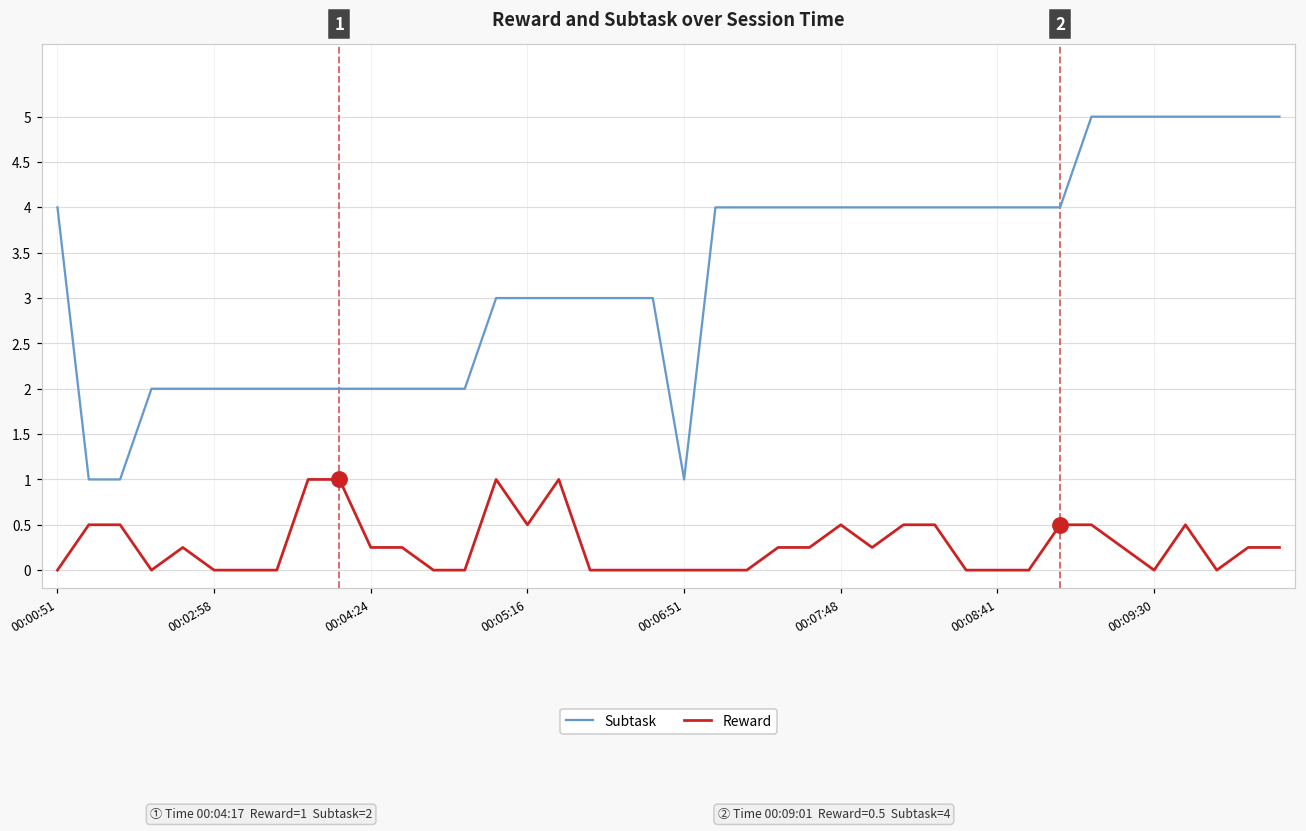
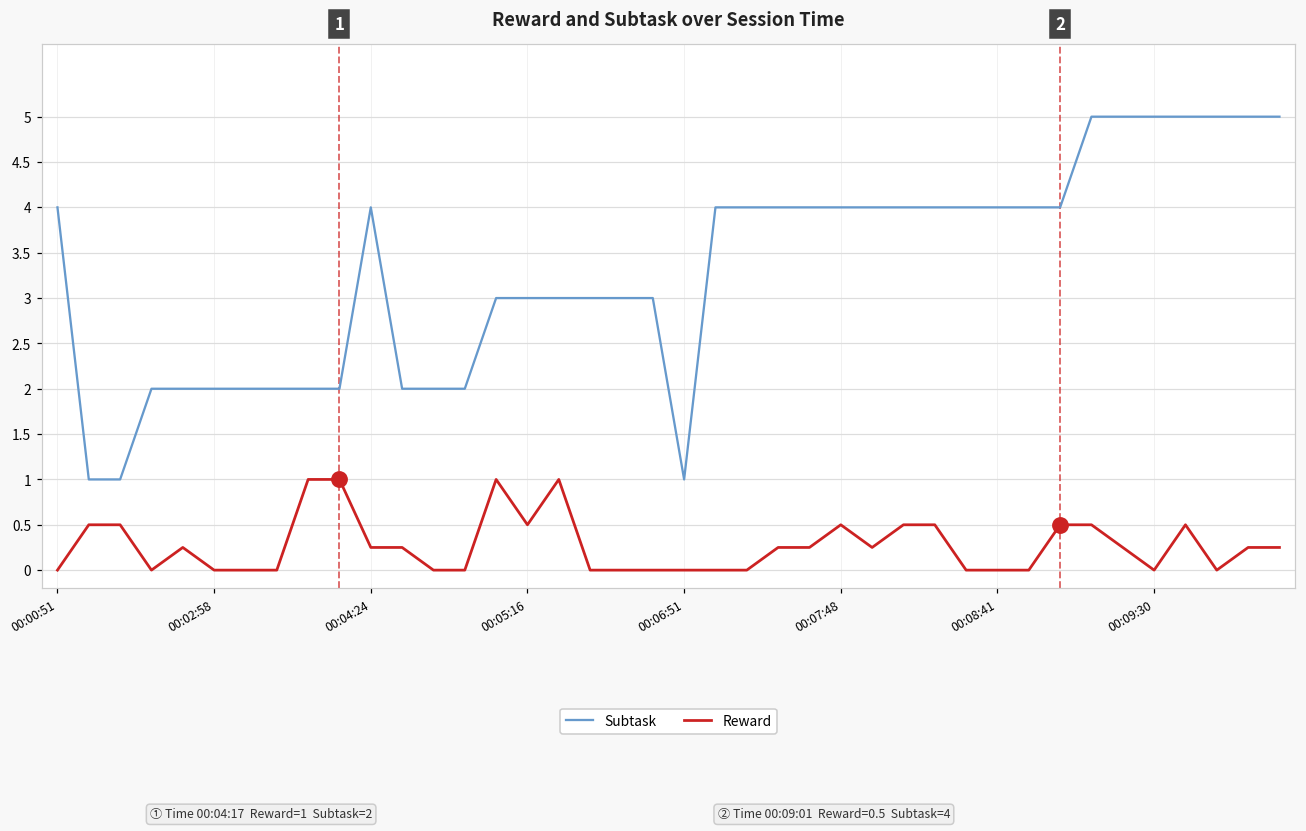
  {
    "Subtask": {
      "00:00:51": 4,
      "00:02:58": 2,
-     "00:04:24": 2,
+     "00:04:24": 4,
      "00:05:16": 3,
      "00:06:51": 1,
      "00:07:48": 4,
      "00:08:41": 4,
      "00:09:30": 5
    }
  }
